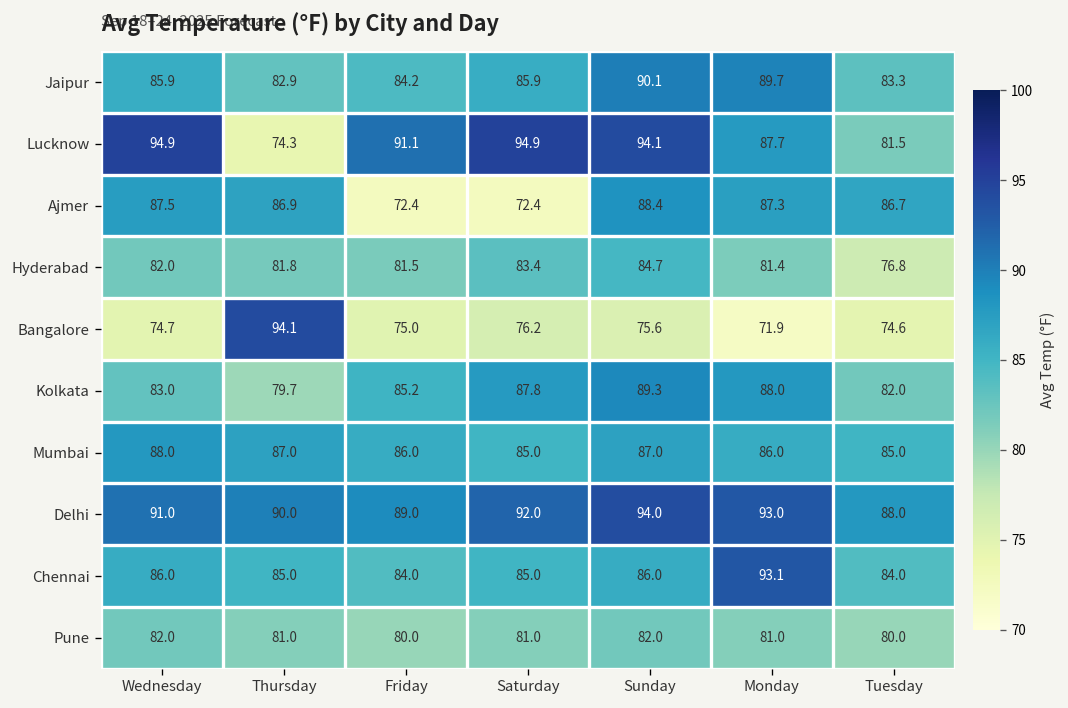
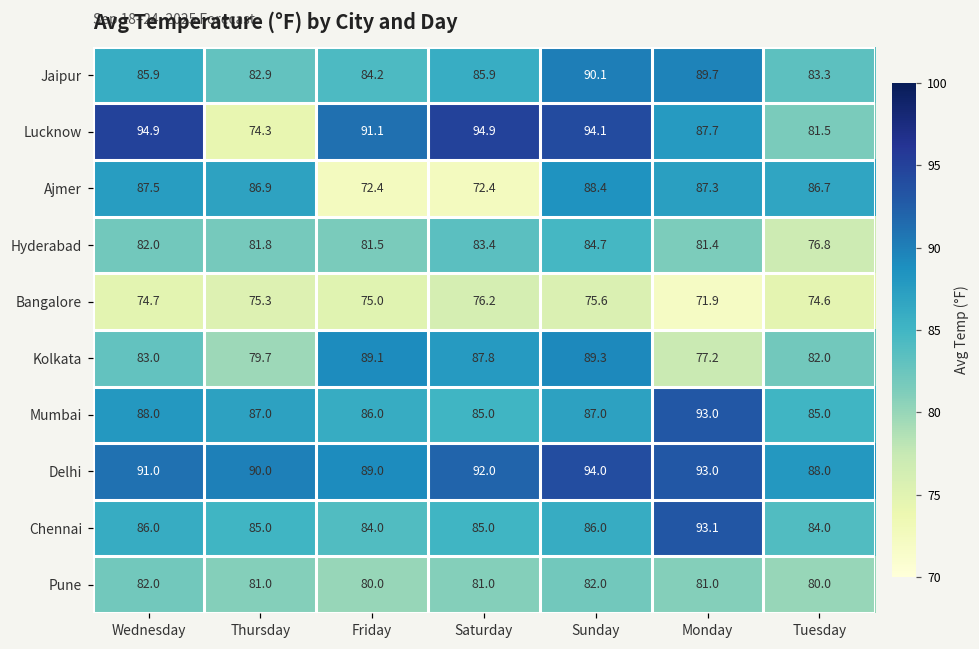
  {
    "Jaipur": {
      "Wednesday": 85.9,
      "Thursday": 82.9,
      "Friday": 84.2,
      "Saturday": 85.9,
      "Sunday": 90.1,
      "Monday": 89.7,
      "Tuesday": 83.3
    },
    "Lucknow": {
      "Wednesday": 94.9,
      "Thursday": 74.3,
      "Friday": 91.1,
      "Saturday": 94.9,
      "Sunday": 94.1,
      "Monday": 87.7,
      "Tuesday": 81.5
    },
    "Ajmer": {
      "Wednesday": 87.5,
      "Thursday": 86.9,
      "Friday": 72.4,
      "Saturday": 72.4,
      "Sunday": 88.4,
      "Monday": 87.3,
      "Tuesday": 86.7
    },
    "Hyderabad": {
      "Wednesday": 82.0,
      "Thursday": 81.8,
      "Friday": 81.5,
      "Saturday": 83.4,
      "Sunday": 84.7,
      "Monday": 81.4,
      "Tuesday": 76.8
    },
    "Bangalore": {
      "Wednesday": 74.7,
-     "Thursday": 94.1,
+     "Thursday": 75.3,
      "Friday": 75.0,
      "Saturday": 76.2,
      "Sunday": 75.6,
      "Monday": 71.9,
      "Tuesday": 74.6
    },
    "Kolkata": {
      "Wednesday": 83.0,
      "Thursday": 79.7,
-     "Friday": 85.2,
+     "Friday": 89.1,
      "Saturday": 87.8,
      "Sunday": 89.3,
-     "Monday": 88.0,
+     "Monday": 77.2,
      "Tuesday": 82.0
    },
    "Mumbai": {
      "Wednesday": 88.0,
      "Thursday": 87.0,
      "Friday": 86.0,
      "Saturday": 85.0,
      "Sunday": 87.0,
-     "Monday": 86.0,
+     "Monday": 93.0,
      "Tuesday": 85.0
    },
    "Delhi": {
      "Wednesday": 91.0,
      "Thursday": 90.0,
      "Friday": 89.0,
      "Saturday": 92.0,
      "Sunday": 94.0,
      "Monday": 93.0,
      "Tuesday": 88.0
    },
    "Chennai": {
      "Wednesday": 86.0,
      "Thursday": 85.0,
      "Friday": 84.0,
      "Saturday": 85.0,
      "Sunday": 86.0,
      "Monday": 93.1,
      "Tuesday": 84.0
    },
    "Pune": {
      "Wednesday": 82.0,
      "Thursday": 81.0,
      "Friday": 80.0,
      "Saturday": 81.0,
      "Sunday": 82.0,
      "Monday": 81.0,
      "Tuesday": 80.0
    }
  }
